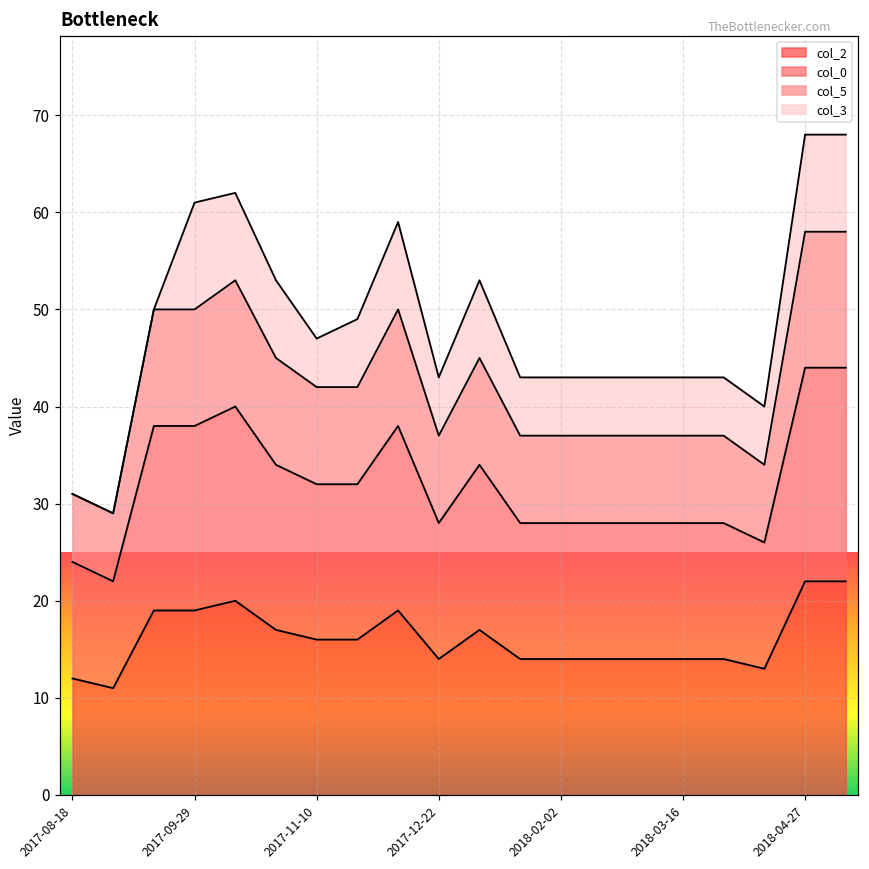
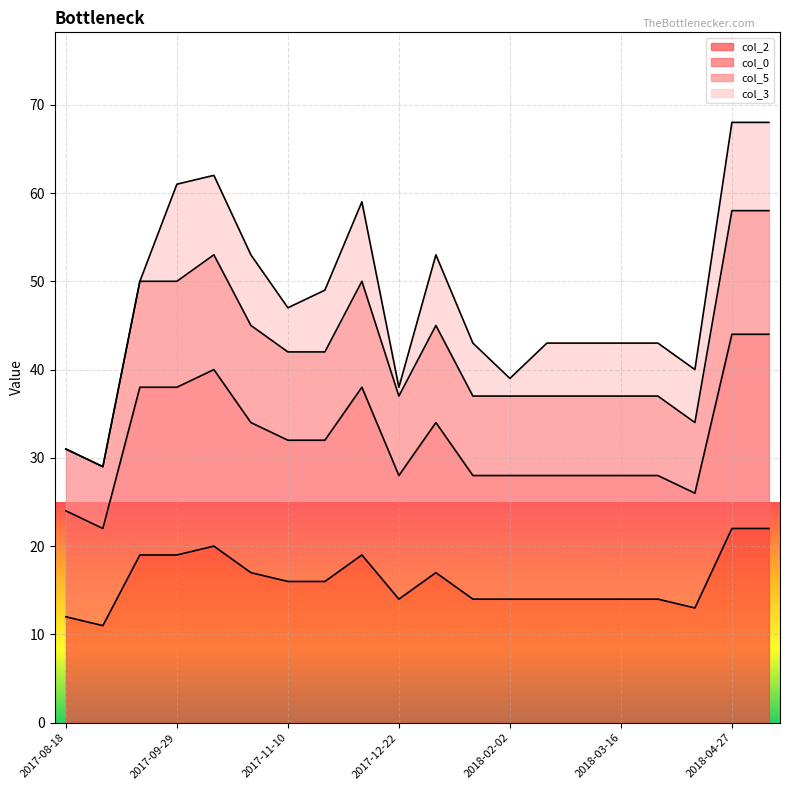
  {
    "col_3": {
      "2017-09-29": 11,
      "2017-11-10": 5,
-     "2017-12-22": 6,
-     "2018-02-02": 6,
+     "2017-12-22": 1,
+     "2018-02-02": 2,
      "2018-03-16": 6,
      "2018-04-27": 10
    }
  }
